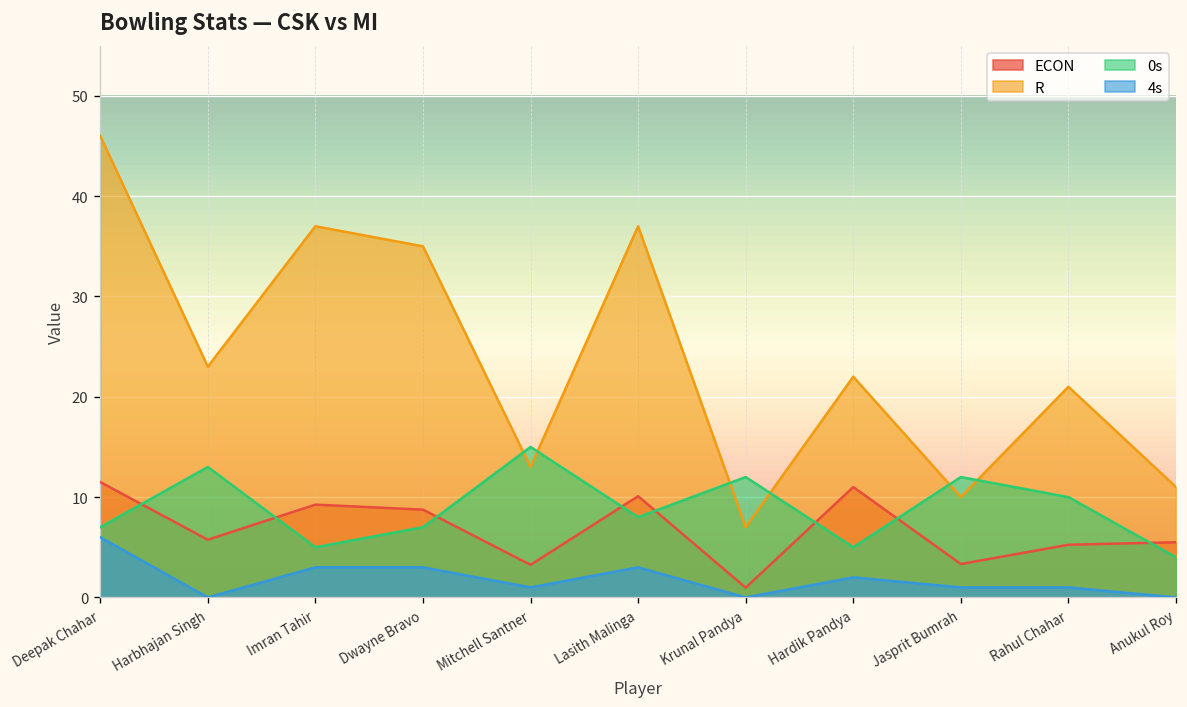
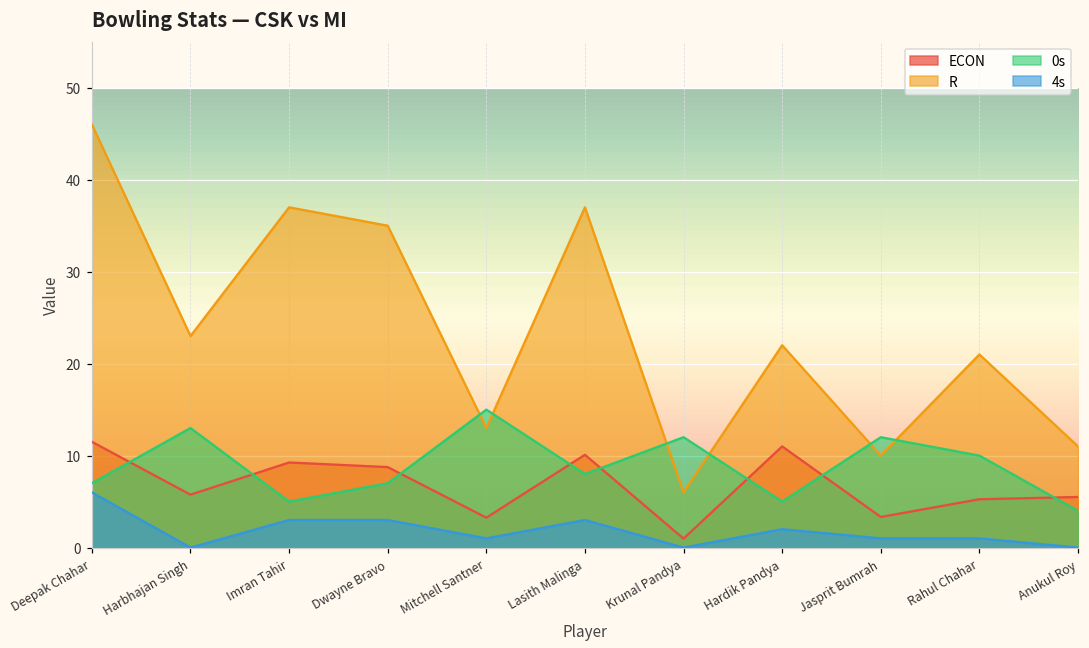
  {
    "ECON": {
      "Deepak Chahar": 12,
      "Harbhajan Singh": 6,
      "Imran Tahir": 9,
      "Dwayne Bravo": 9,
      "Mitchell Santner": 3,
      "Lasith Malinga": 10,
      "Krunal Pandya": 1,
      "Hardik Pandya": 11,
      "Jasprit Bumrah": 3,
      "Rahul Chahar": 5,
      "Anukul Roy": 6
    },
    "R": {
      "Deepak Chahar": 46,
      "Harbhajan Singh": 23,
      "Imran Tahir": 37,
      "Dwayne Bravo": 35,
      "Mitchell Santner": 13,
      "Lasith Malinga": 37,
-     "Krunal Pandya": 7,
+     "Krunal Pandya": 6,
      "Hardik Pandya": 22,
      "Jasprit Bumrah": 10,
      "Rahul Chahar": 21,
      "Anukul Roy": 11
    },
    "0s": {
      "Deepak Chahar": 7,
      "Harbhajan Singh": 13,
      "Imran Tahir": 5,
      "Dwayne Bravo": 7,
      "Mitchell Santner": 15,
      "Lasith Malinga": 8,
      "Krunal Pandya": 12,
      "Hardik Pandya": 5,
      "Jasprit Bumrah": 12,
      "Rahul Chahar": 10,
      "Anukul Roy": 4
    },
    "4s": {
      "Deepak Chahar": 6,
      "Harbhajan Singh": 0,
      "Imran Tahir": 3,
      "Dwayne Bravo": 3,
      "Mitchell Santner": 1,
      "Lasith Malinga": 3,
      "Krunal Pandya": 0,
      "Hardik Pandya": 2,
      "Jasprit Bumrah": 1,
      "Rahul Chahar": 1,
      "Anukul Roy": 0
    }
  }
